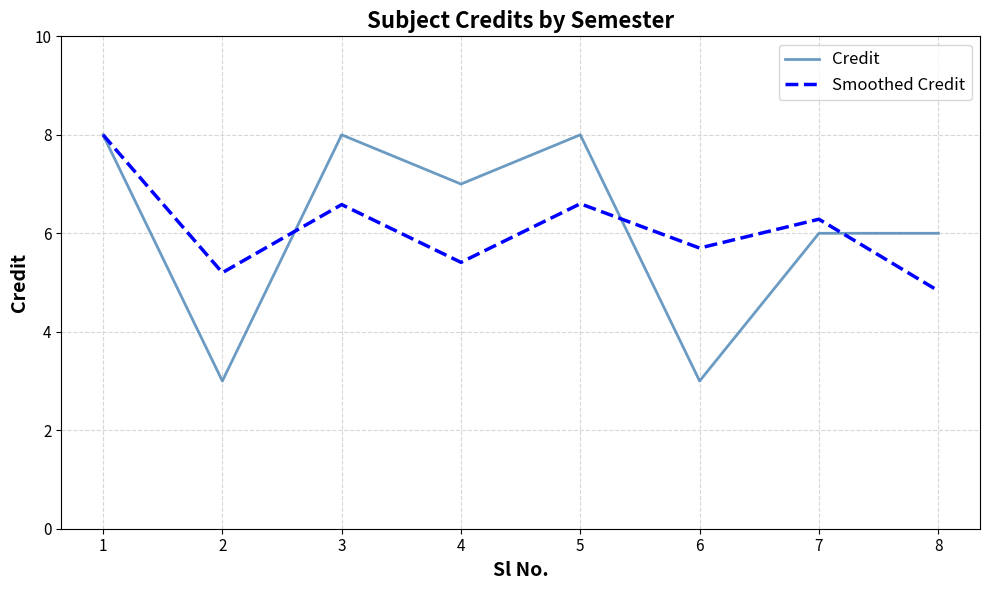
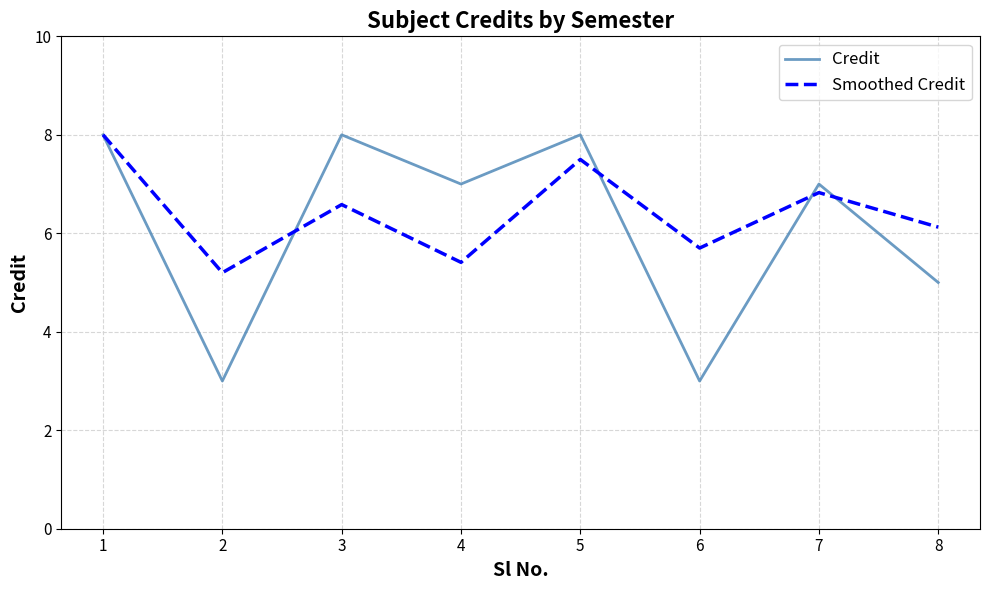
  {
    "Credit": {
      "2": 3,
      "3": 8,
      "4": 7,
      "5": 8,
      "6": 3,
-     "7": 6,
-     "8": 6
+     "7": 7,
+     "8": 5
    },
    "Smoothed Credit": {
      "2": 5.2,
      "3": 6.6,
      "4": 5.4,
-     "5": 6.6,
+     "5": 7.5,
      "6": 5.7,
-     "7": 6.3,
-     "8": 4.8
+     "7": 6.8,
+     "8": 6.1
    }
  }
